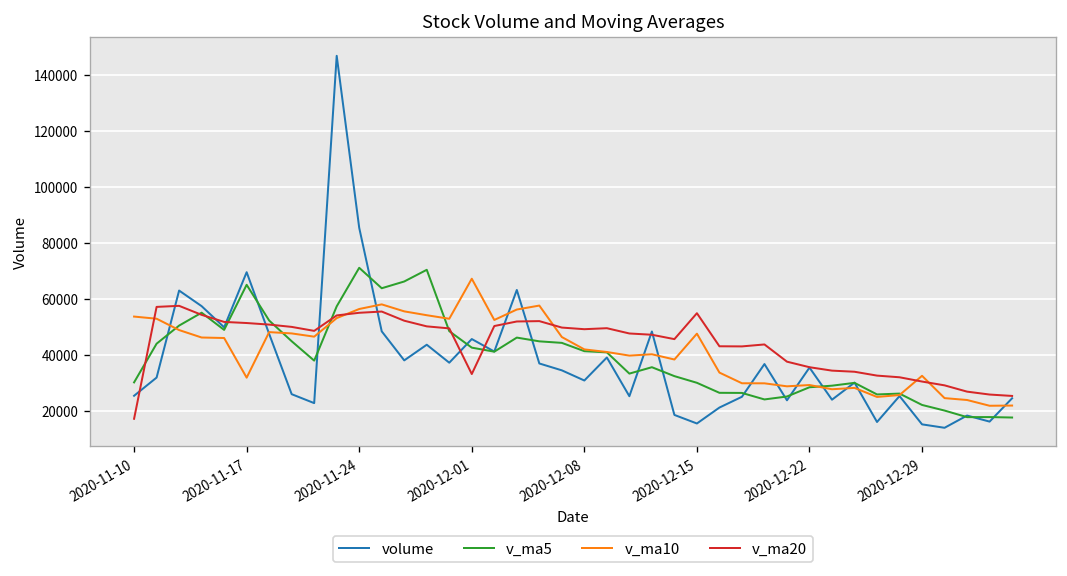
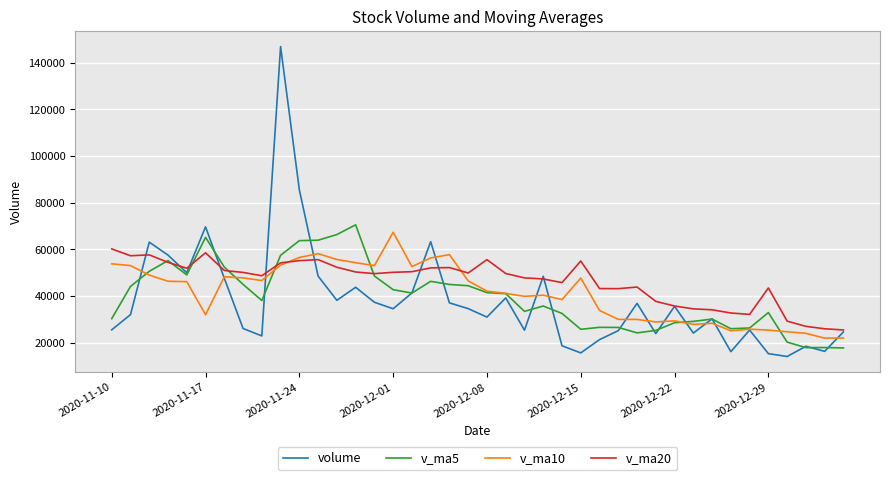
  {
    "volume": {
      "2020-11-10": 25000,
      "2020-11-17": 70000,
      "2020-11-24": 85000,
-     "2020-12-01": 46000,
+     "2020-12-01": 34000,
      "2020-12-08": 31000,
      "2020-12-15": 16000,
      "2020-12-29": 15000
    },
    "v_ma5": {
      "2020-11-10": 30000,
      "2020-11-17": 65000,
-     "2020-11-24": 71000,
+     "2020-11-24": 64000,
      "2020-12-01": 43000,
-     "2020-12-15": 30000,
-     "2020-12-29": 22000
+     "2020-12-15": 26000,
+     "2020-12-29": 33000
    },
    "v_ma10": {
      "2020-11-10": 54000,
      "2020-11-17": 32000,
      "2020-11-24": 56000,
      "2020-12-01": 67000,
      "2020-12-15": 48000,
-     "2020-12-29": 33000
+     "2020-12-29": 25000
    },
    "v_ma20": {
-     "2020-11-10": 17000,
-     "2020-11-17": 51000,
+     "2020-11-10": 60000,
+     "2020-11-17": 58000,
      "2020-11-24": 55000,
-     "2020-12-01": 33000,
-     "2020-12-08": 49000,
+     "2020-12-01": 50000,
+     "2020-12-08": 56000,
      "2020-12-15": 55000,
-     "2020-12-29": 31000
+     "2020-12-29": 43000
    }
  }
